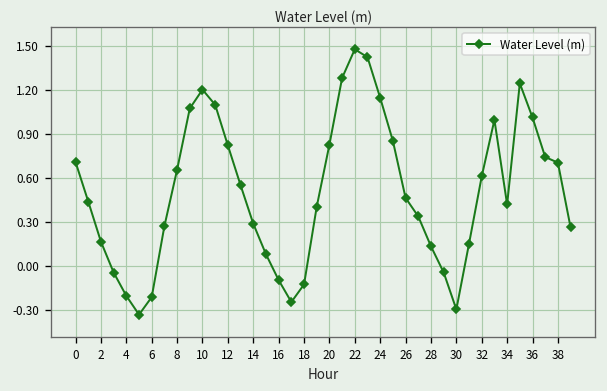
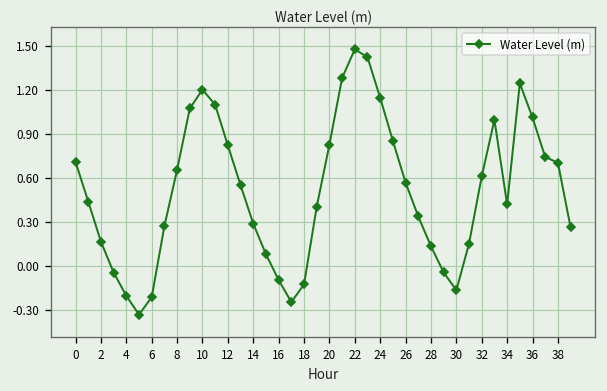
  {
    "0": 0.71,
    "2": 0.16,
    "4": -0.20,
    "6": -0.21,
    "8": 0.66,
    "10": 1.20,
    "12": 0.82,
    "14": 0.29,
    "16": -0.10,
    "18": -0.13,
    "20": 0.83,
    "22": 1.48,
    "24": 1.14,
-   "26": 0.46,
+   "26": 0.57,
    "28": 0.13,
-   "30": -0.30,
+   "30": -0.17,
    "32": 0.61,
    "34": 0.42,
    "36": 1.01,
    "38": 0.70
  }
